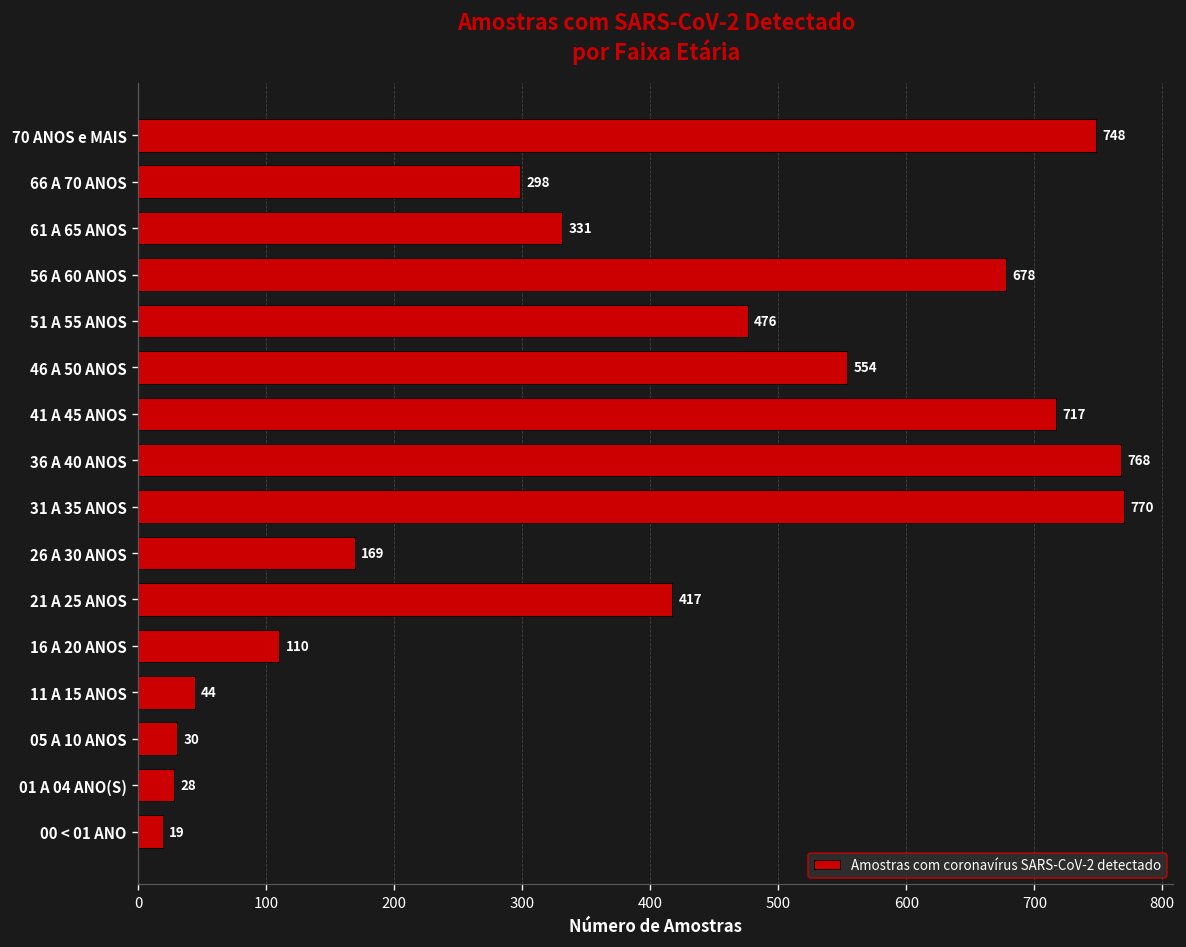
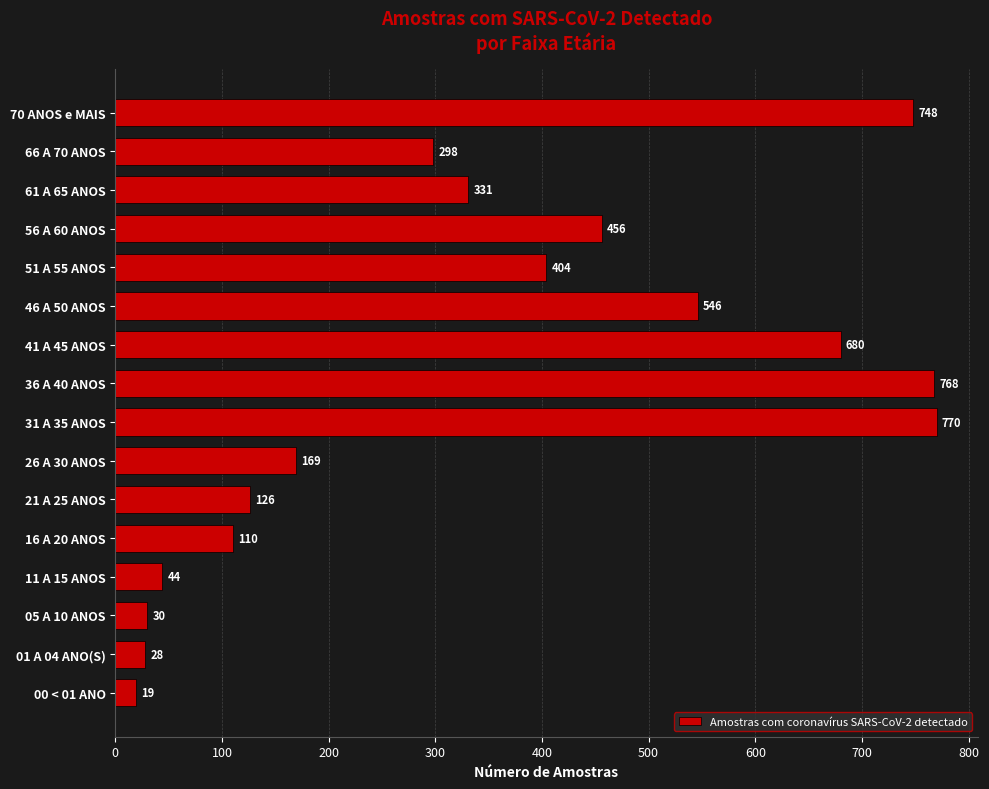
  {
    "70 ANOS e MAIS": 748,
    "66 A 70 ANOS": 298,
    "61 A 65 ANOS": 331,
-   "56 A 60 ANOS": 678,
-   "51 A 55 ANOS": 476,
-   "46 A 50 ANOS": 554,
-   "41 A 45 ANOS": 717,
+   "56 A 60 ANOS": 456,
+   "51 A 55 ANOS": 404,
+   "46 A 50 ANOS": 546,
+   "41 A 45 ANOS": 680,
    "36 A 40 ANOS": 768,
    "31 A 35 ANOS": 770,
    "26 A 30 ANOS": 169,
-   "21 A 25 ANOS": 417,
+   "21 A 25 ANOS": 126,
    "16 A 20 ANOS": 110,
    "11 A 15 ANOS": 44,
    "05 A 10 ANOS": 30,
    "01 A 04 ANO(S)": 28,
    "00 < 01 ANO": 19
  }
